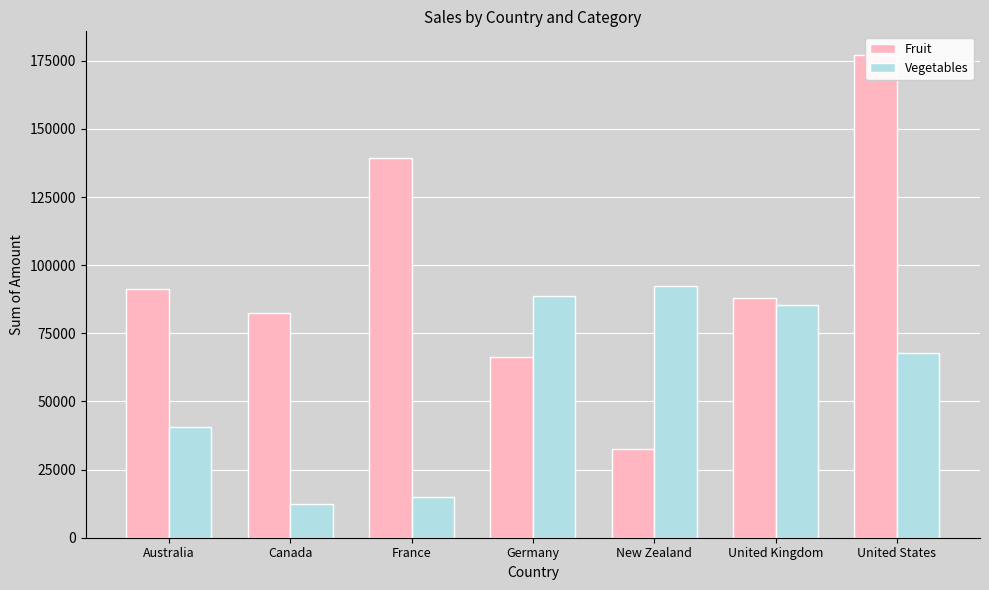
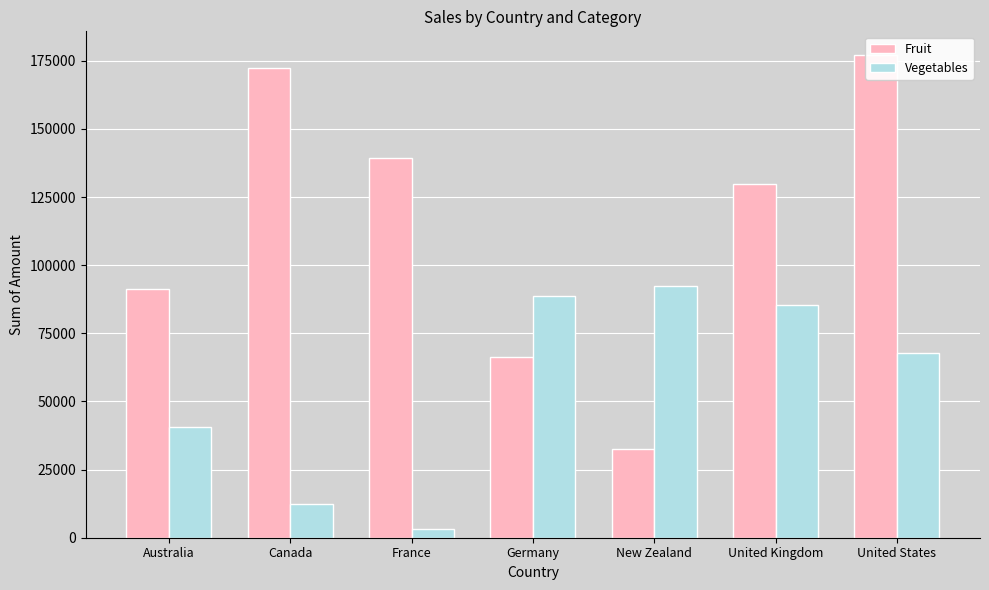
  {
    "Fruit": {
      "Australia": 91000,
-     "Canada": 82000,
+     "Canada": 172000,
      "France": 139000,
      "Germany": 66000,
      "New Zealand": 33000,
-     "United Kingdom": 88000
+     "United Kingdom": 130000
    },
    "Vegetables": {
      "Australia": 40000,
      "Canada": 12000,
-     "France": 15000,
+     "France": 3000,
      "Germany": 89000,
      "New Zealand": 92000,
      "United Kingdom": 85000,
      "United States": 68000
    }
  }
